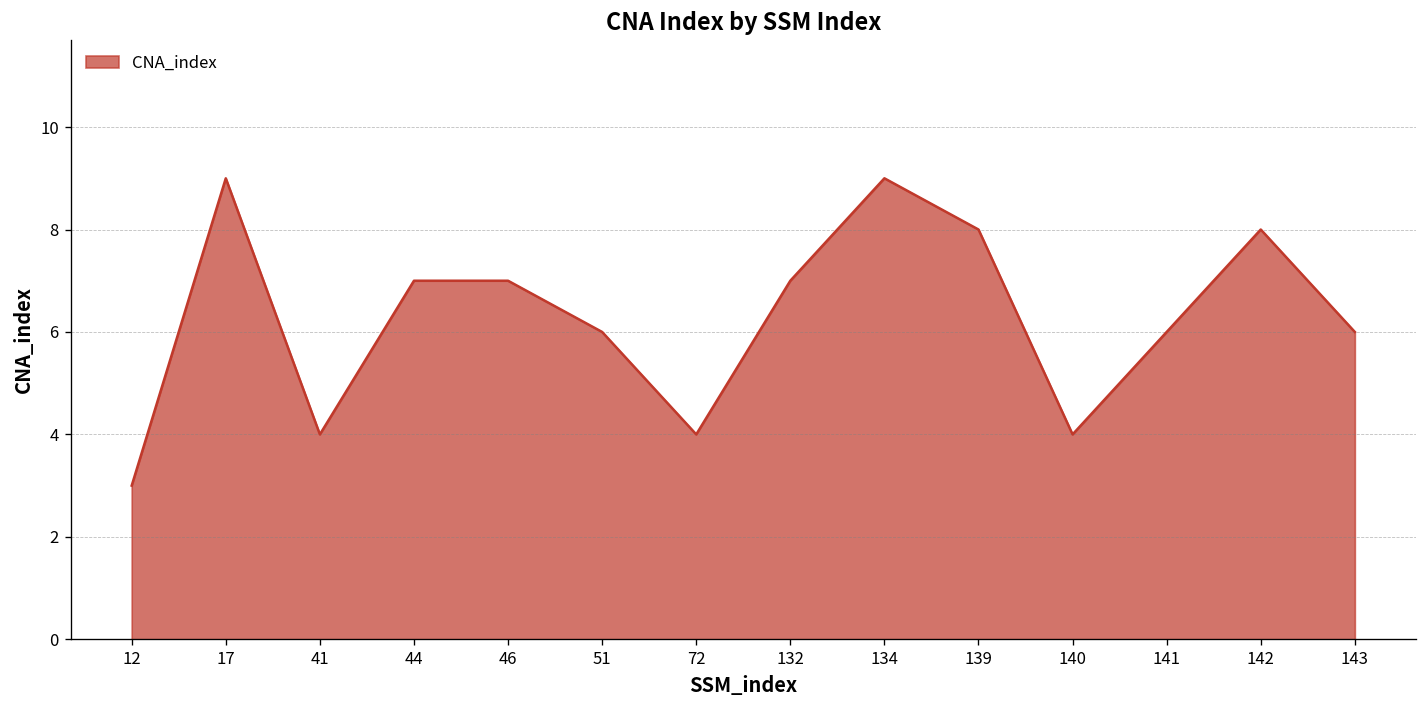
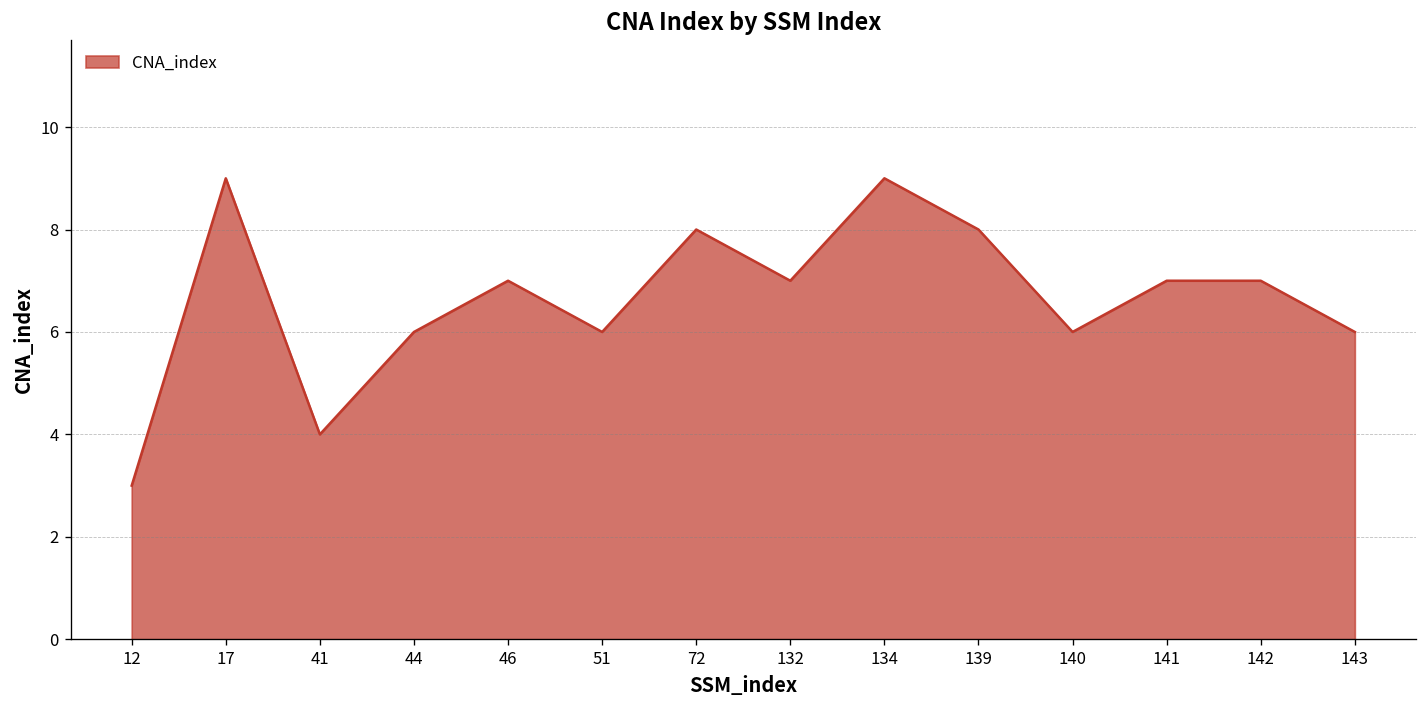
  {
    "12": 3,
    "17": 9,
    "41": 4,
-   "44": 7,
+   "44": 6,
    "46": 7,
    "51": 6,
-   "72": 4,
+   "72": 8,
    "132": 7,
    "134": 9,
    "139": 8,
-   "140": 4,
-   "141": 6,
-   "142": 8,
+   "140": 6,
+   "141": 7,
+   "142": 7,
    "143": 6
  }
